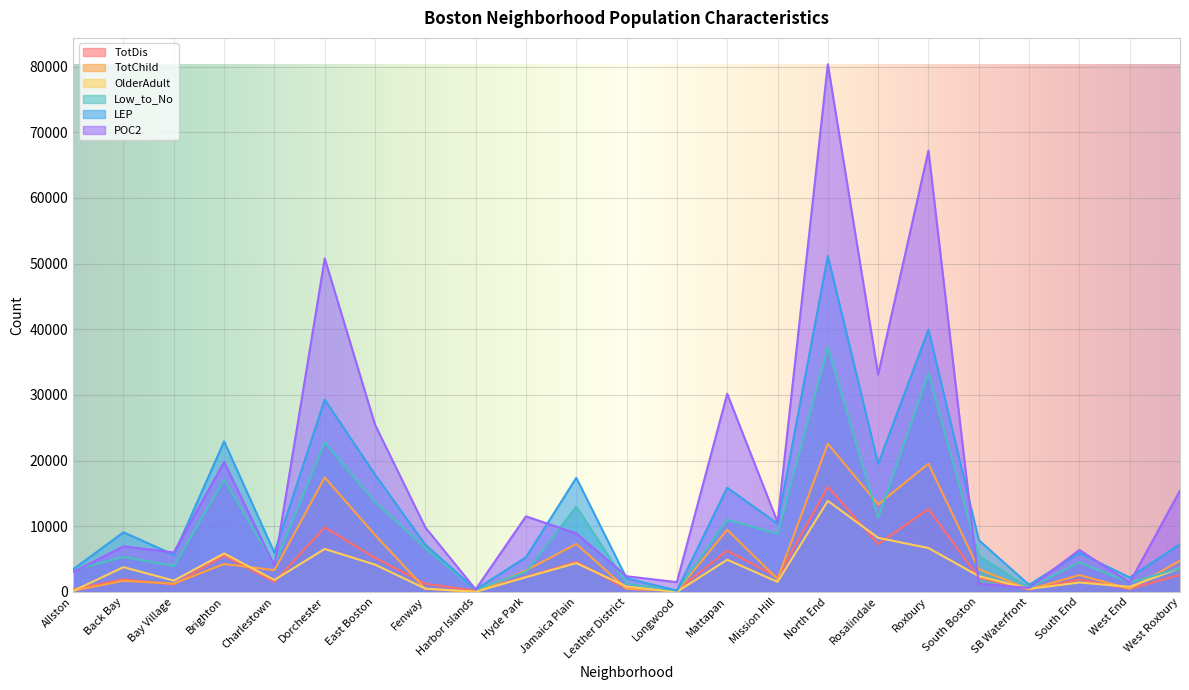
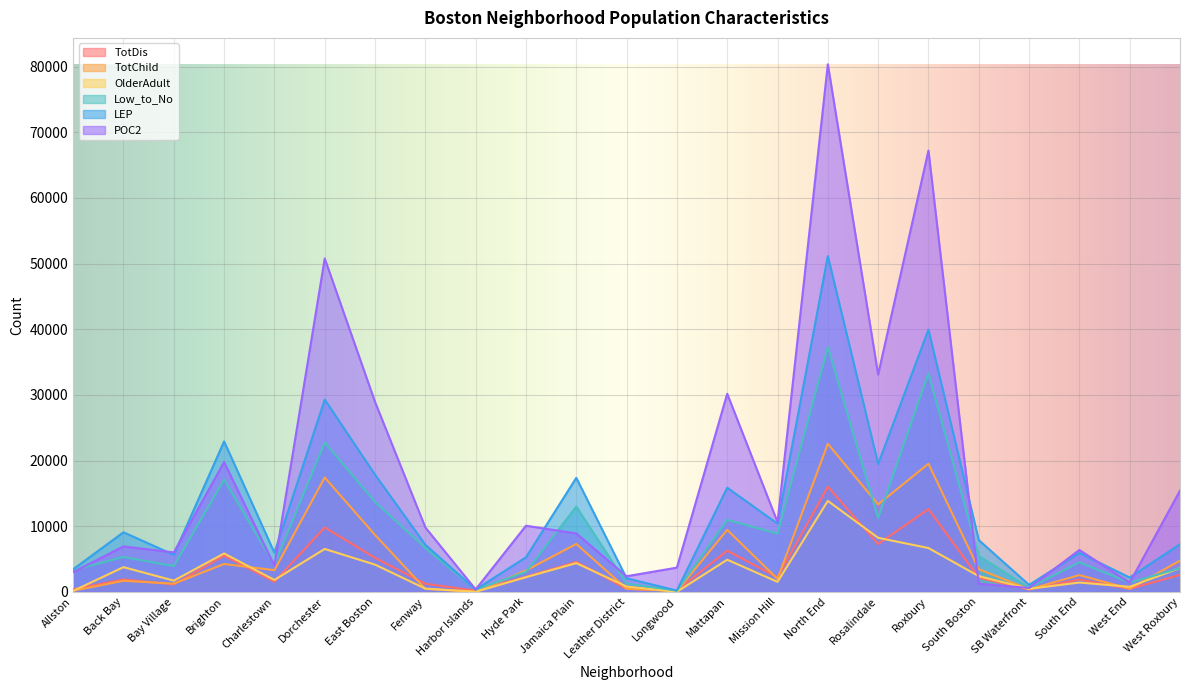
  {
    "POC2": {
      "Back Bay": 7000,
      "Brighton": 20000,
      "Dorchester": 51000,
-     "East Boston": 25000,
+     "East Boston": 29000,
      "Fenway": 10000,
-     "Hyde Park": 12000,
+     "Hyde Park": 10000,
      "Jamaica Plain": 9000,
-     "Longwood": 1000,
+     "Longwood": 4000,
      "Mattapan": 30000,
      "North End": 80000,
      "Rosalindale": 33000,
      "Roxbury": 67000,
      "South Boston": 1000,
      "South End": 6000,
      "West Roxbury": 15000
    }
  }
